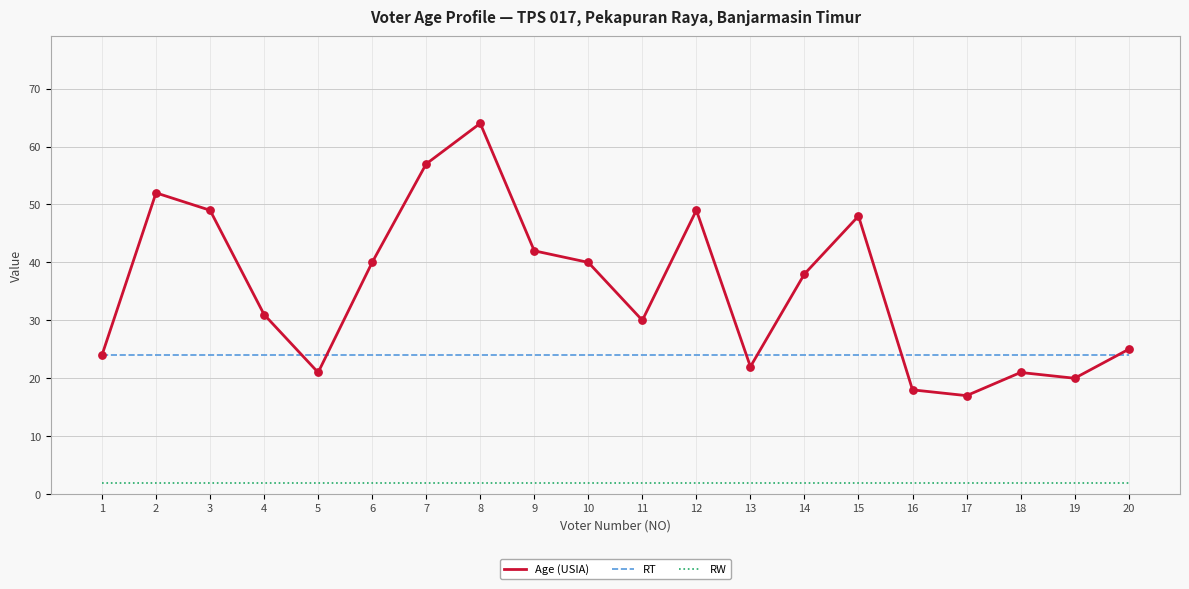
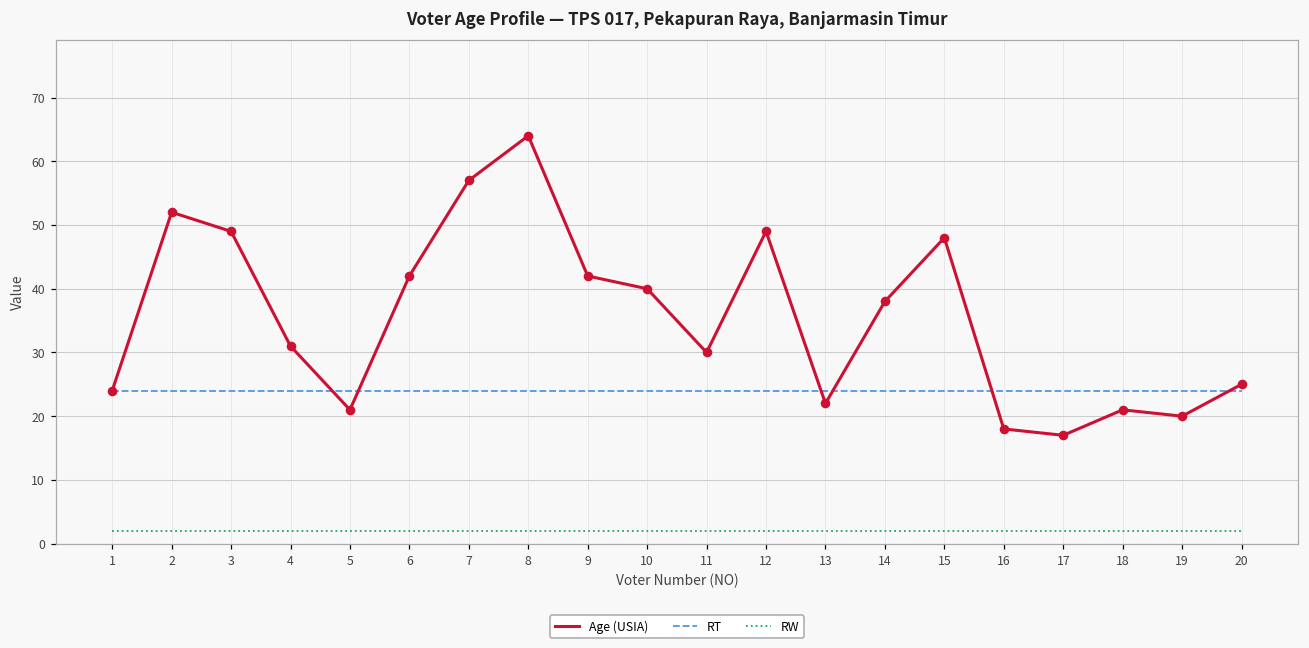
  {
    "Age (USIA)": {
      "2": 52,
      "3": 49,
      "4": 31,
      "5": 21,
-     "6": 40,
+     "6": 42,
      "7": 57,
      "8": 64,
      "9": 42,
      "10": 40,
      "11": 30,
      "12": 49,
      "13": 22,
      "14": 38,
      "15": 48,
      "16": 18,
      "17": 17,
      "18": 21,
      "19": 20,
      "20": 25
    },
    "RT": {
      "2": 24,
      "3": 24,
      "4": 24,
      "5": 24,
      "6": 24,
      "7": 24,
      "8": 24,
      "9": 24,
      "10": 24,
      "11": 24,
      "12": 24,
      "13": 24,
      "14": 24,
      "15": 24,
      "16": 24,
      "17": 24,
      "18": 24,
      "19": 24,
      "20": 24
    },
    "RW": {
      "1": 2,
      "2": 2,
      "3": 2,
      "4": 2,
      "5": 2,
      "6": 2,
      "7": 2,
      "8": 2,
      "9": 2,
      "10": 2,
      "11": 2,
      "12": 2,
      "13": 2,
      "14": 2,
      "15": 2,
      "16": 2,
      "17": 2,
      "18": 2,
      "19": 2,
      "20": 2
    }
  }
